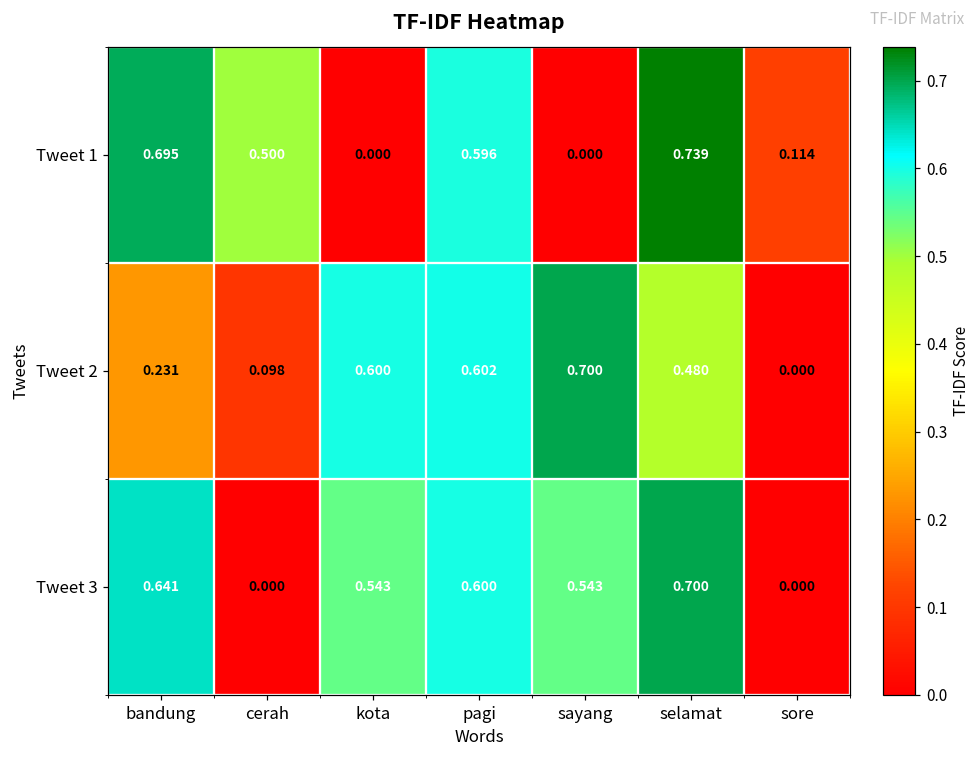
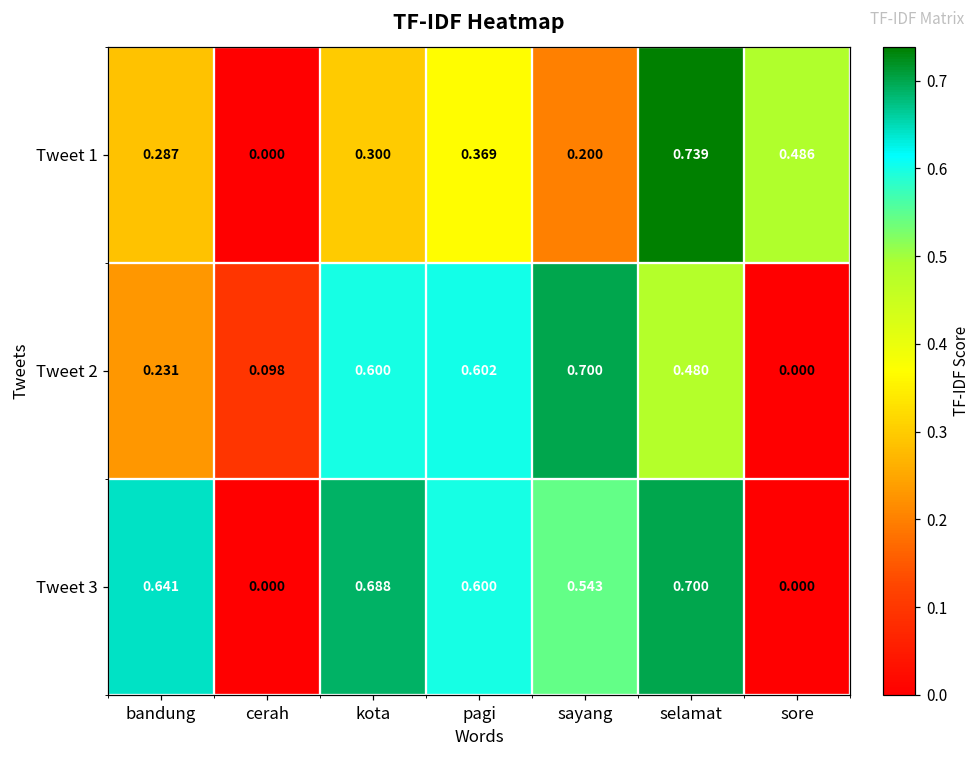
  {
    "Tweet 1": {
-     "bandung": 0.695,
-     "cerah": 0.500,
-     "kota": 0.000,
-     "pagi": 0.596,
-     "sayang": 0.000,
+     "bandung": 0.287,
+     "cerah": 0.000,
+     "kota": 0.300,
+     "pagi": 0.369,
+     "sayang": 0.200,
      "selamat": 0.739,
-     "sore": 0.114
+     "sore": 0.486
    },
    "Tweet 2": {
      "bandung": 0.231,
      "cerah": 0.098,
      "kota": 0.600,
      "pagi": 0.602,
      "sayang": 0.700,
      "selamat": 0.480,
      "sore": 0.000
    },
    "Tweet 3": {
      "bandung": 0.641,
      "cerah": 0.000,
-     "kota": 0.543,
+     "kota": 0.688,
      "pagi": 0.600,
      "sayang": 0.543,
      "selamat": 0.700,
      "sore": 0.000
    }
  }
